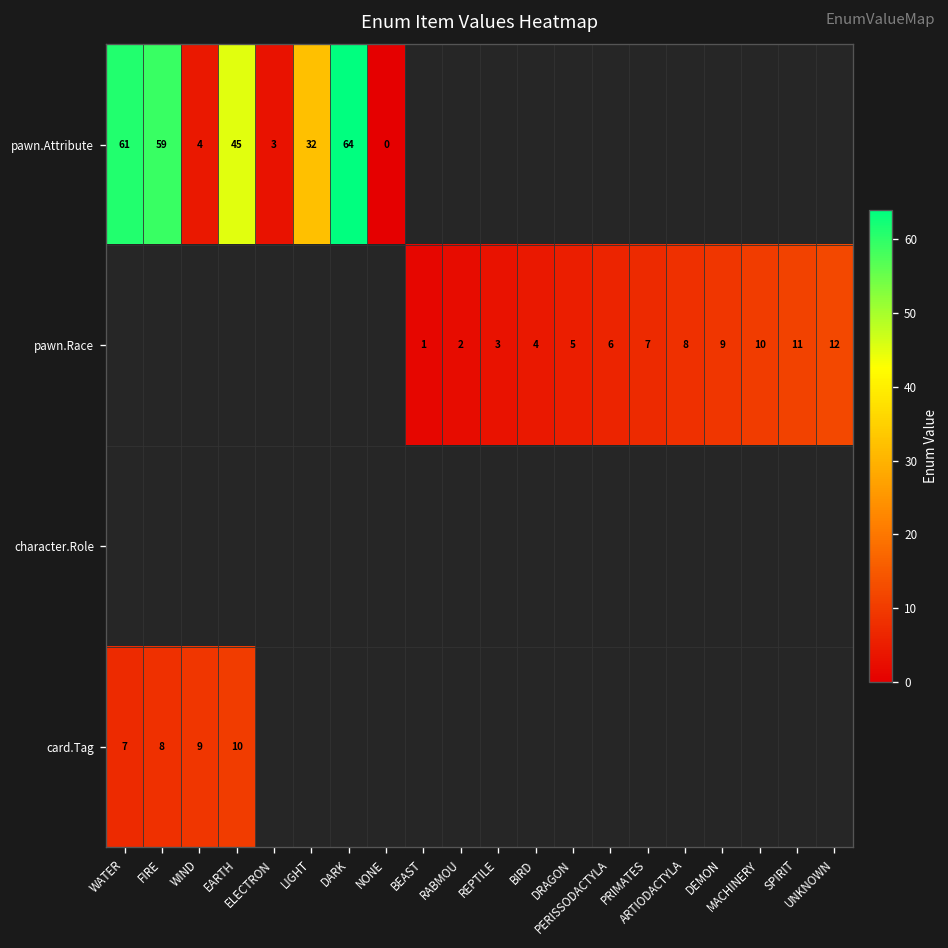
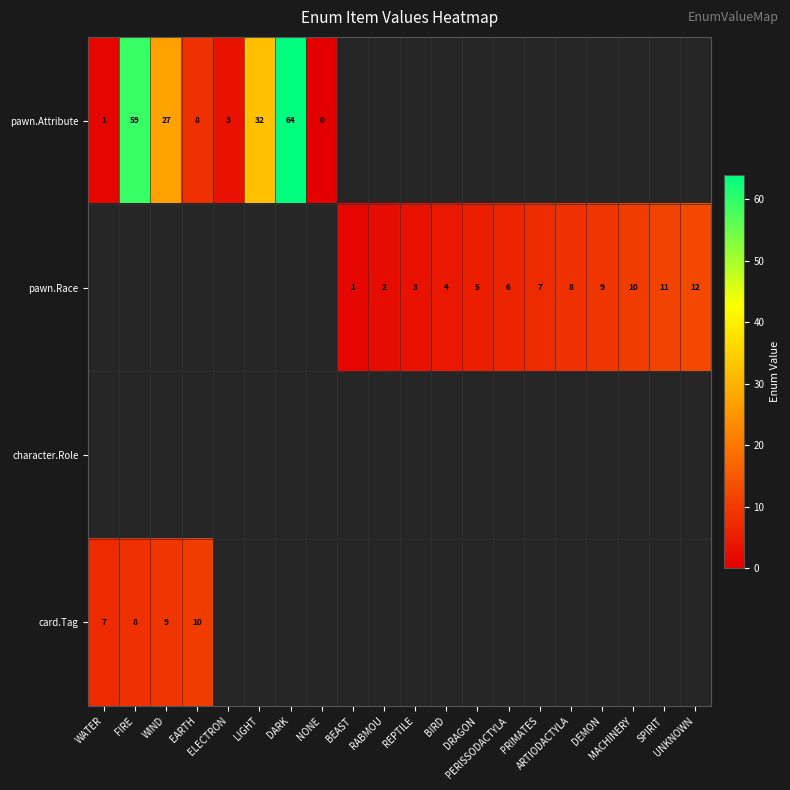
  {
    "pawn.Attribute": {
-     "WATER": 61,
+     "WATER": 1,
      "FIRE": 59,
-     "WIND": 4,
-     "EARTH": 45,
+     "WIND": 27,
+     "EARTH": 8,
      "ELECTRON": 3,
      "LIGHT": 32,
      "DARK": 64,
      "NONE": 0
    },
    "pawn.Race": {
      "BEAST": 1,
      "RABMOU": 2,
      "REPTILE": 3,
      "BIRD": 4,
      "DRAGON": 5,
      "PERISSODACTYLA": 6,
      "PRIMATES": 7,
      "ARTIODACTYLA": 8,
      "DEMON": 9,
      "MACHINERY": 10,
      "SPIRIT": 11,
      "UNKNOWN": 12
    },
    "card.Tag": {
      "WATER": 7,
      "FIRE": 8,
      "WIND": 9,
      "EARTH": 10
    }
  }
